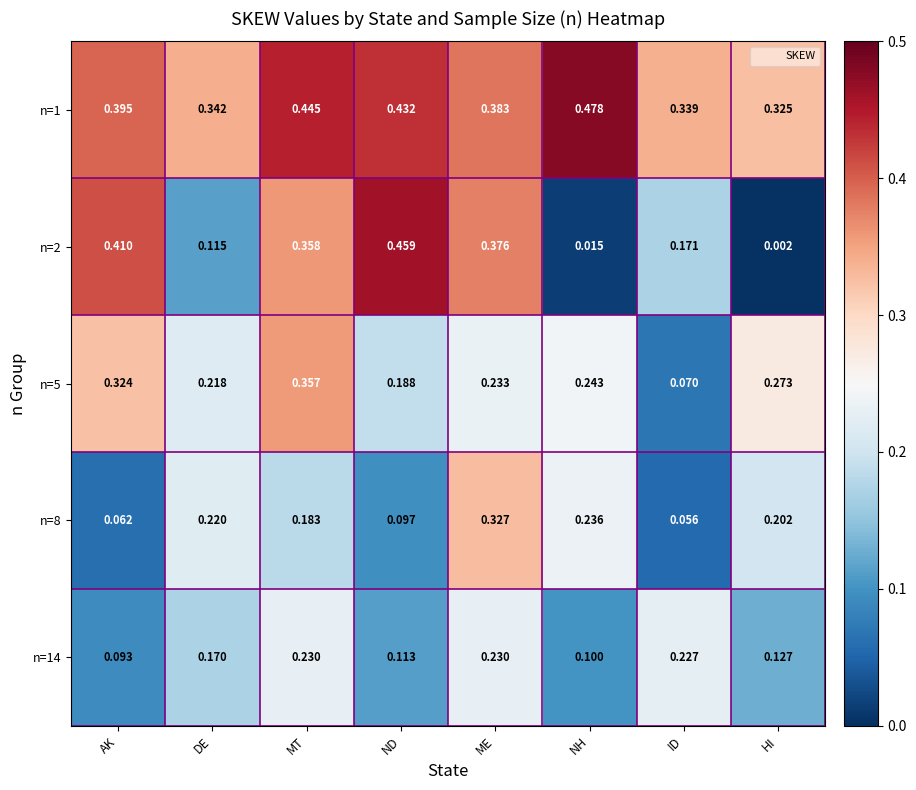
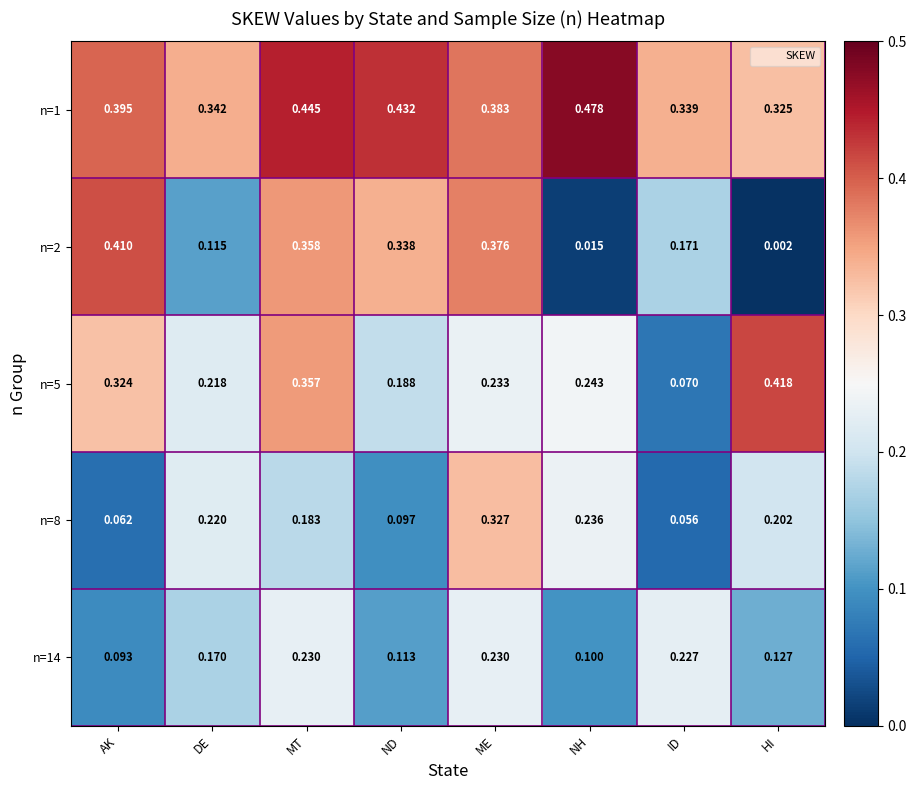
  {
    "n=1": {
      "AK": 0.395,
      "DE": 0.342,
      "MT": 0.445,
      "ND": 0.432,
      "ME": 0.383,
      "NH": 0.478,
      "ID": 0.339,
      "HI": 0.325
    },
    "n=2": {
      "AK": 0.410,
      "DE": 0.115,
      "MT": 0.358,
-     "ND": 0.459,
+     "ND": 0.338,
      "ME": 0.376,
      "NH": 0.015,
      "ID": 0.171,
      "HI": 0.002
    },
    "n=5": {
      "AK": 0.324,
      "DE": 0.218,
      "MT": 0.357,
      "ND": 0.188,
      "ME": 0.233,
      "NH": 0.243,
      "ID": 0.070,
-     "HI": 0.273
+     "HI": 0.418
    },
    "n=8": {
      "AK": 0.062,
      "DE": 0.220,
      "MT": 0.183,
      "ND": 0.097,
      "ME": 0.327,
      "NH": 0.236,
      "ID": 0.056,
      "HI": 0.202
    },
    "n=14": {
      "AK": 0.093,
      "DE": 0.170,
      "MT": 0.230,
      "ND": 0.113,
      "ME": 0.230,
      "NH": 0.100,
      "ID": 0.227,
      "HI": 0.127
    }
  }
